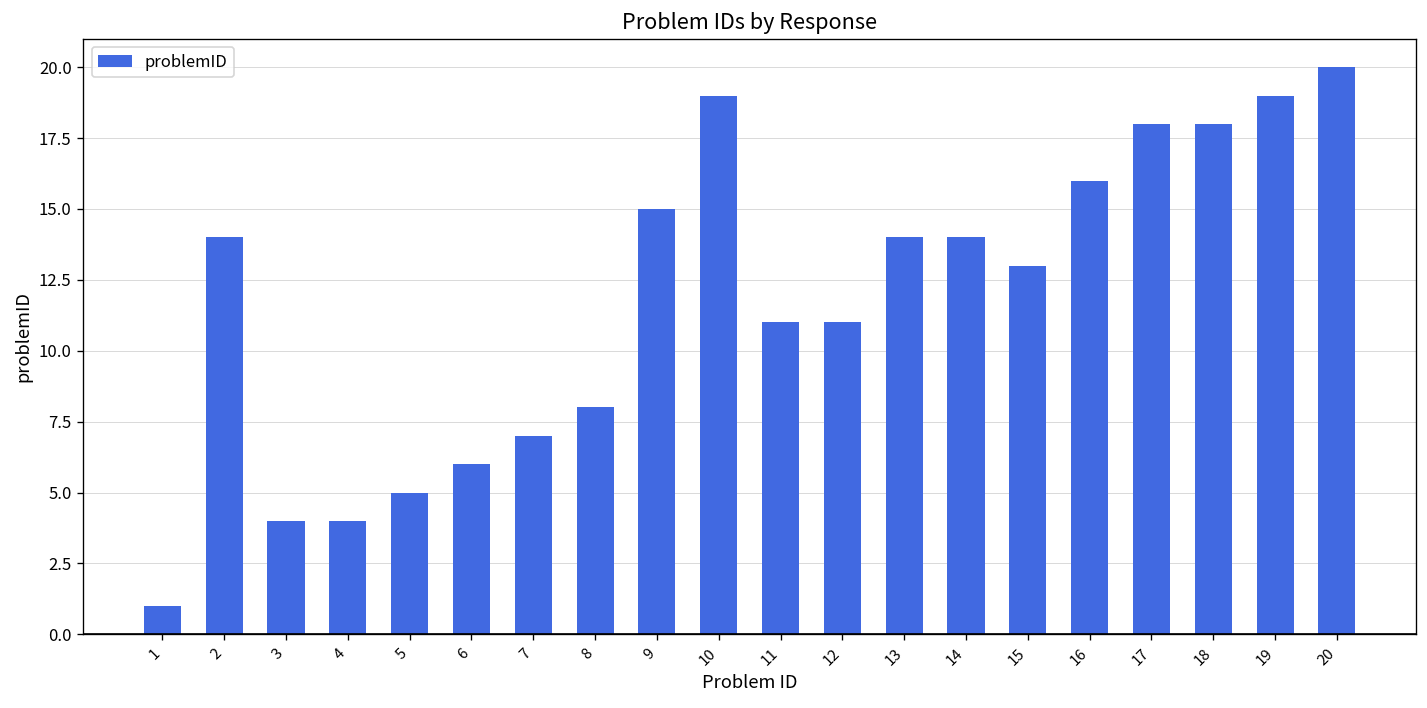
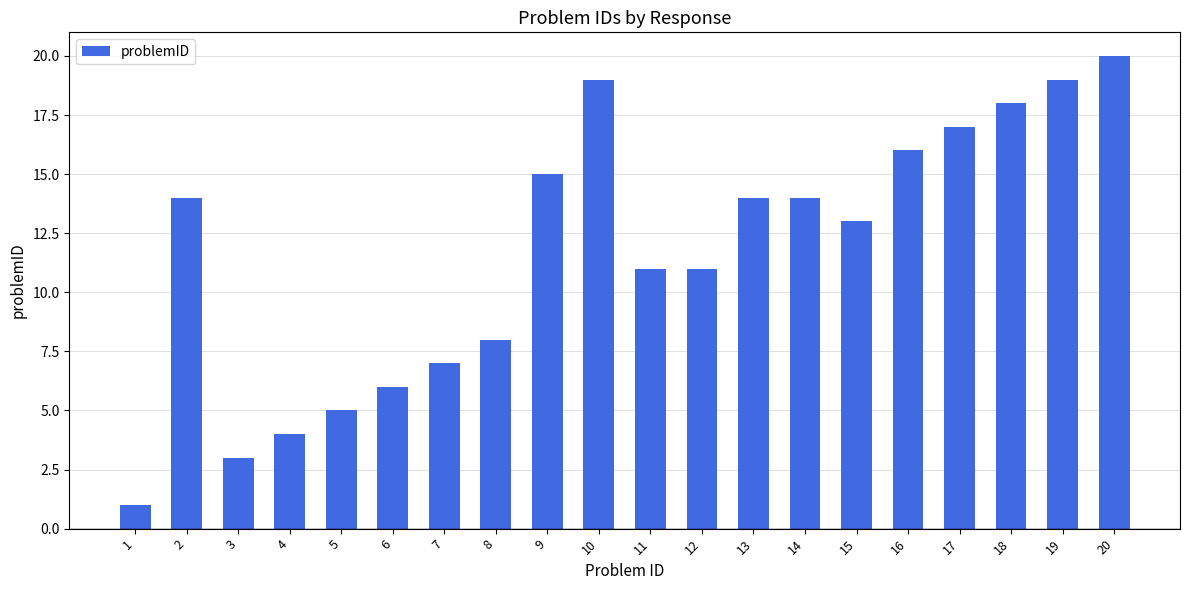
  {
    "1": 1,
    "2": 14,
-   "3": 4,
+   "3": 3,
    "4": 4,
    "5": 5,
    "6": 6,
    "7": 7,
    "8": 8,
    "9": 15,
    "10": 19,
    "11": 11,
    "12": 11,
    "13": 14,
    "14": 14,
    "15": 13,
    "16": 16,
-   "17": 18,
+   "17": 17,
    "18": 18,
    "19": 19,
    "20": 20
  }
